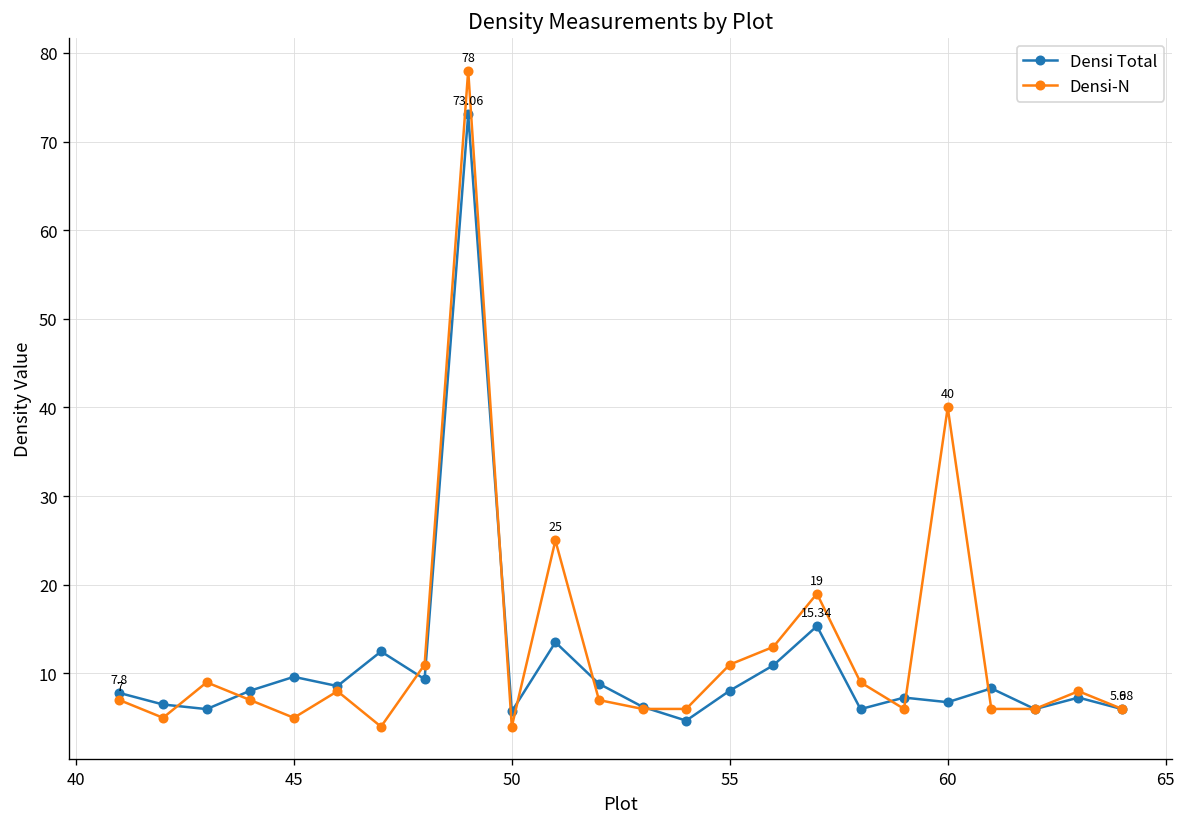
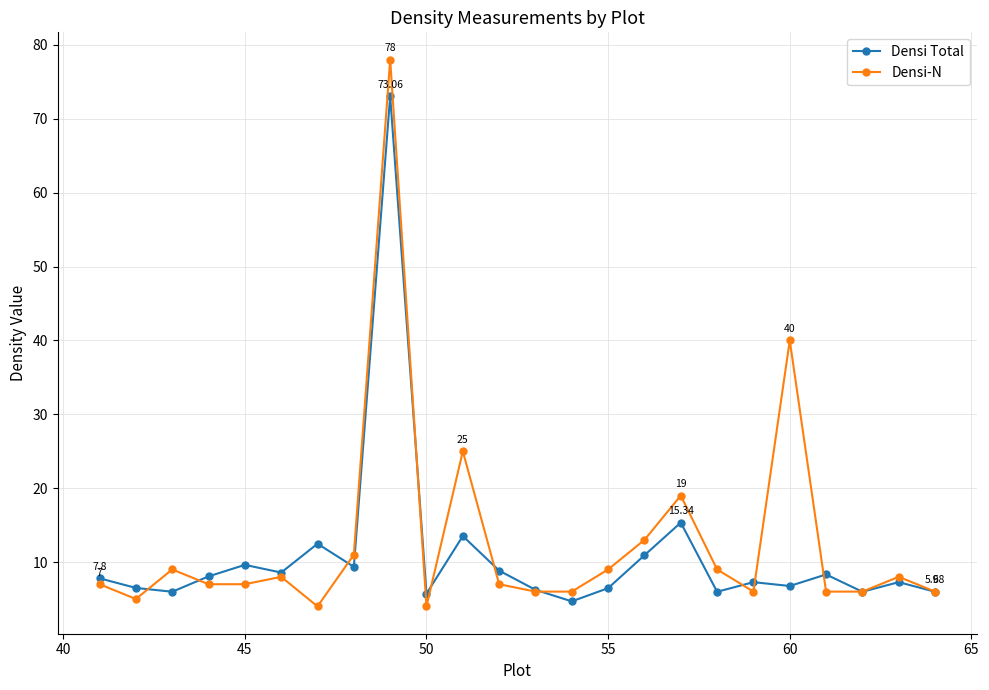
  {
    "Densi Total": {
      "45": 10,
      "50": 6,
-     "55": 8,
+     "55": 6,
      "60": 7
    },
    "Densi-N": {
-     "45": 5,
+     "45": 7,
      "50": 4,
-     "55": 11
+     "55": 9
    }
  }
